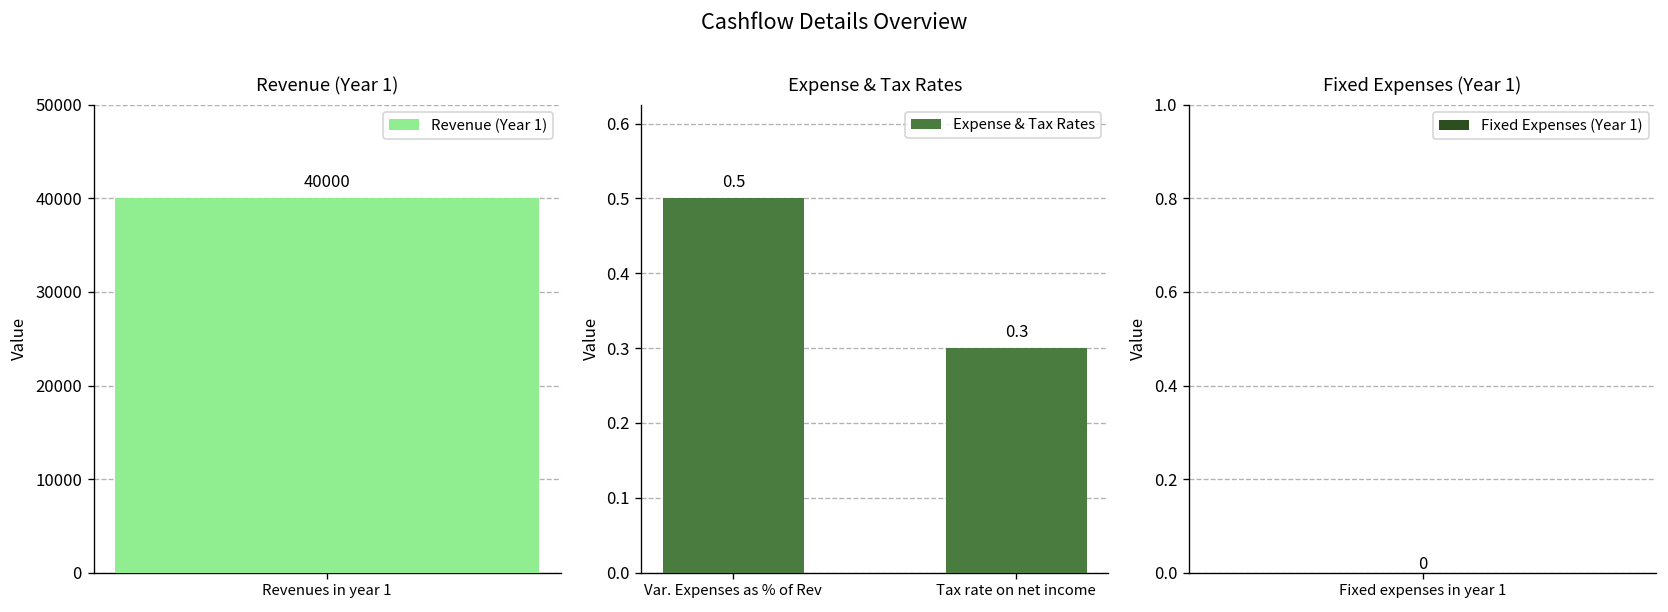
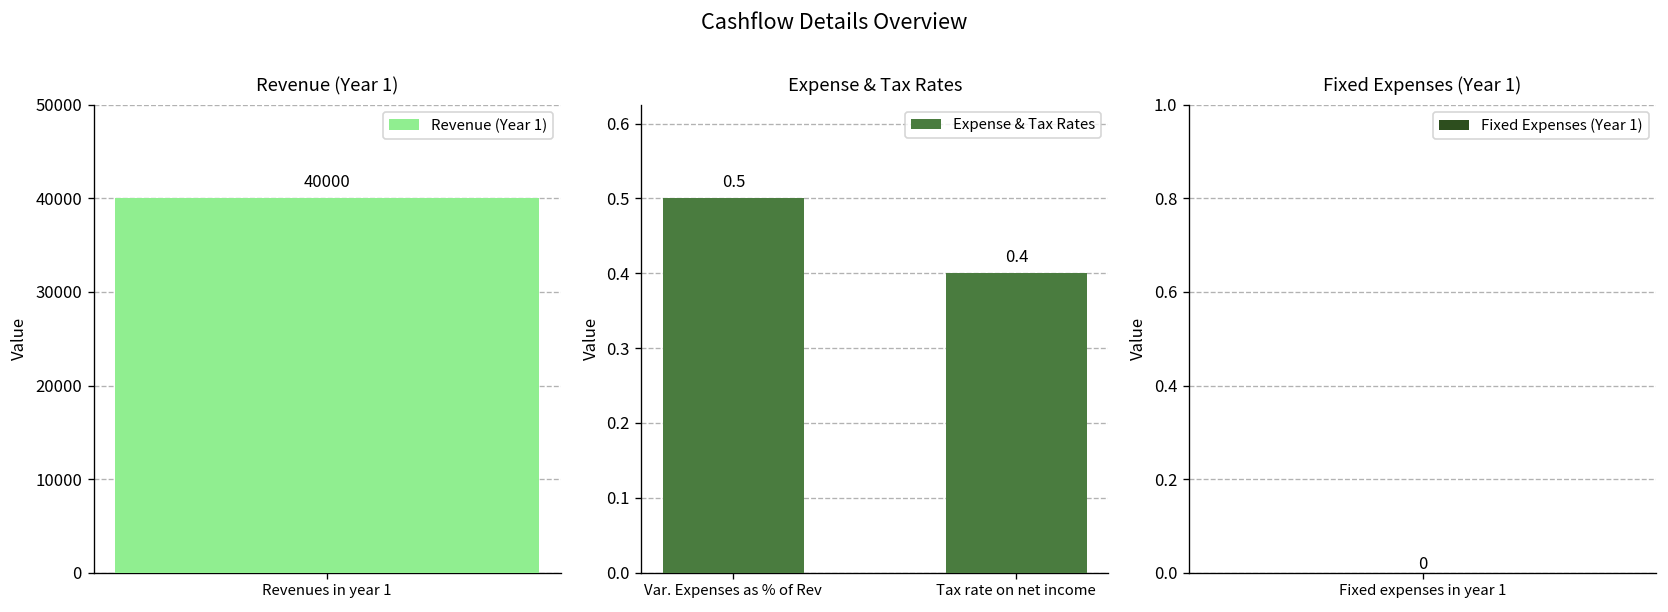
  {
    "Revenue (Year 1)": {
      "Revenues in year 1": 40000
    },
    "Expense & Tax Rates": {
      "Var. Expenses as % of Rev": 0.5,
-     "Tax rate on net income": 0.3
+     "Tax rate on net income": 0.4
    },
    "Fixed Expenses (Year 1)": {
      "Fixed expenses in year 1": 0
    }
  }
